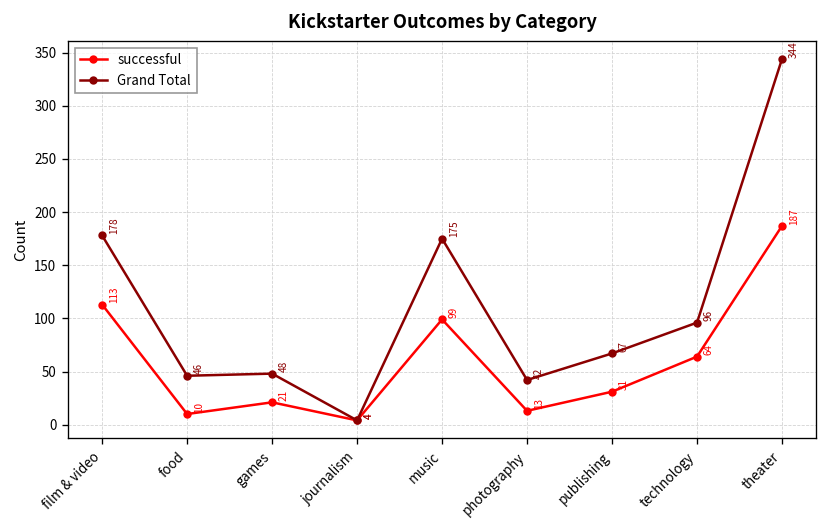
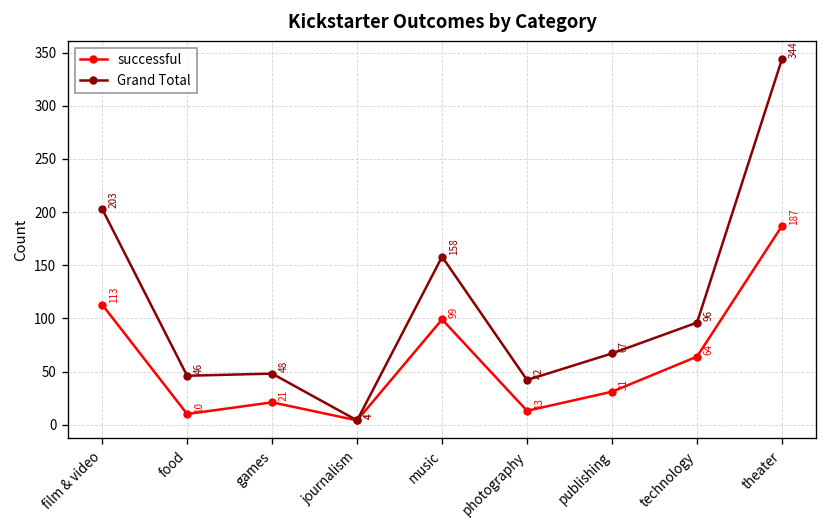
  {
    "successful": {
      "film & video": 113,
      "food": 10,
      "games": 21,
      "music": 99,
      "photography": 13,
      "publishing": 31,
      "technology": 64,
      "theater": 187
    },
    "Grand Total": {
-     "film & video": 178,
+     "film & video": 203,
      "food": 46,
      "games": 48,
-     "music": 175,
+     "music": 158,
      "photography": 42,
      "publishing": 67,
      "technology": 96,
      "theater": 344
    }
  }
